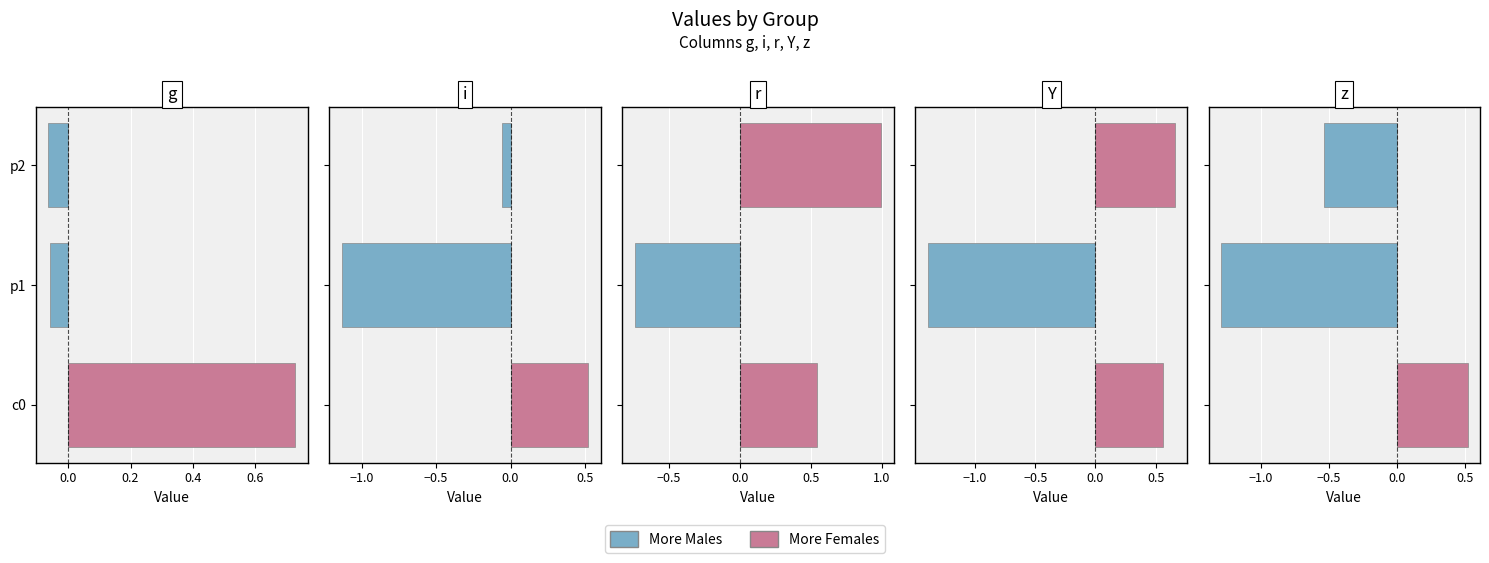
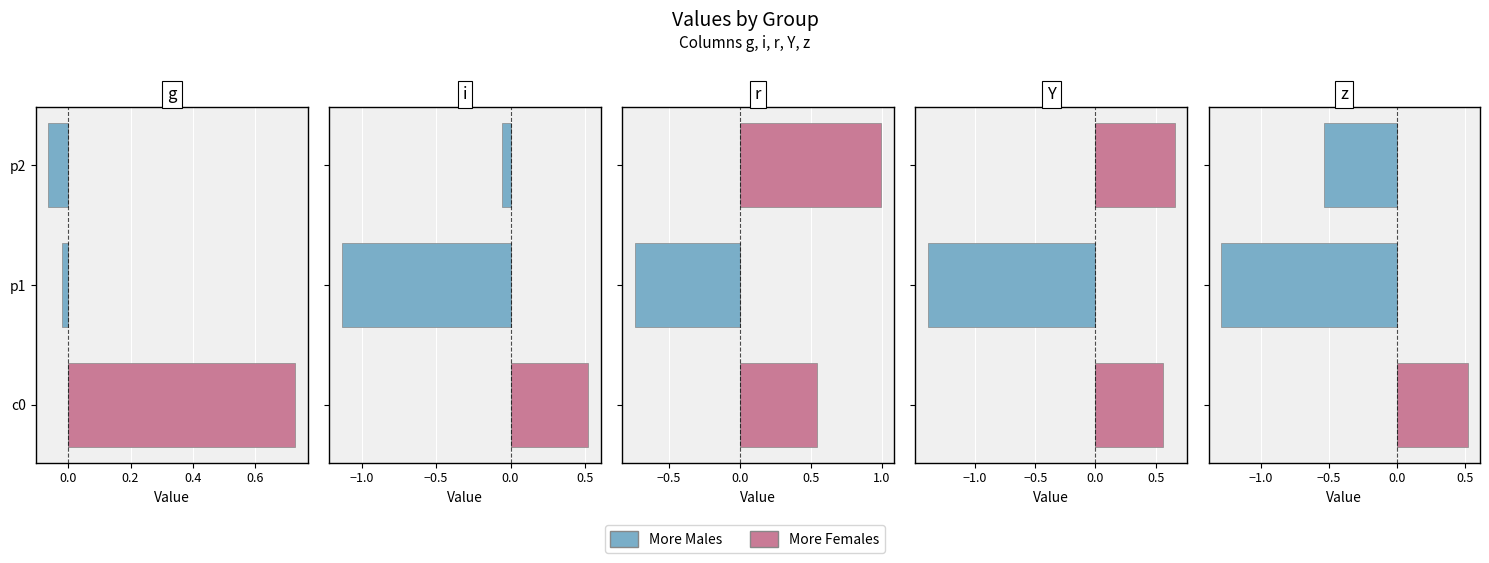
  {
    "g": {
      "More Females": {
        "p2": 0.00,
        "p1": 0.00,
        "c0": 0.73
      },
      "More Males": {
        "p2": -0.06,
-       "p1": -0.06,
+       "p1": -0.02,
        "c0": 0.00
      }
    }
  }
